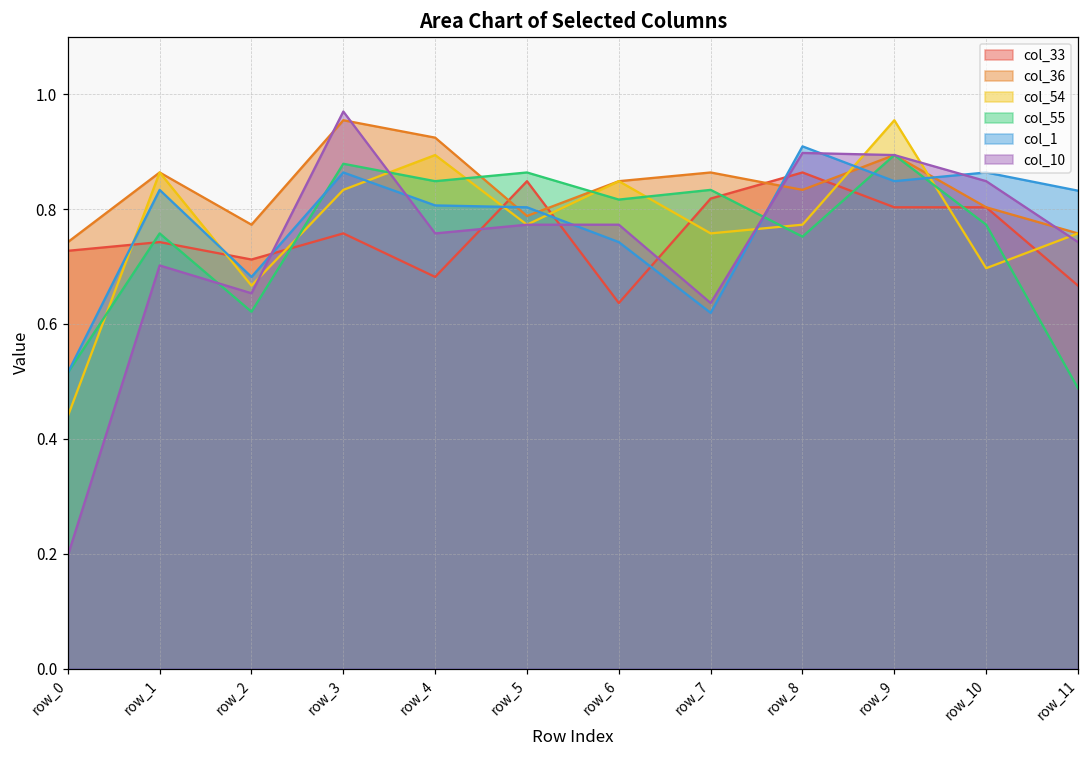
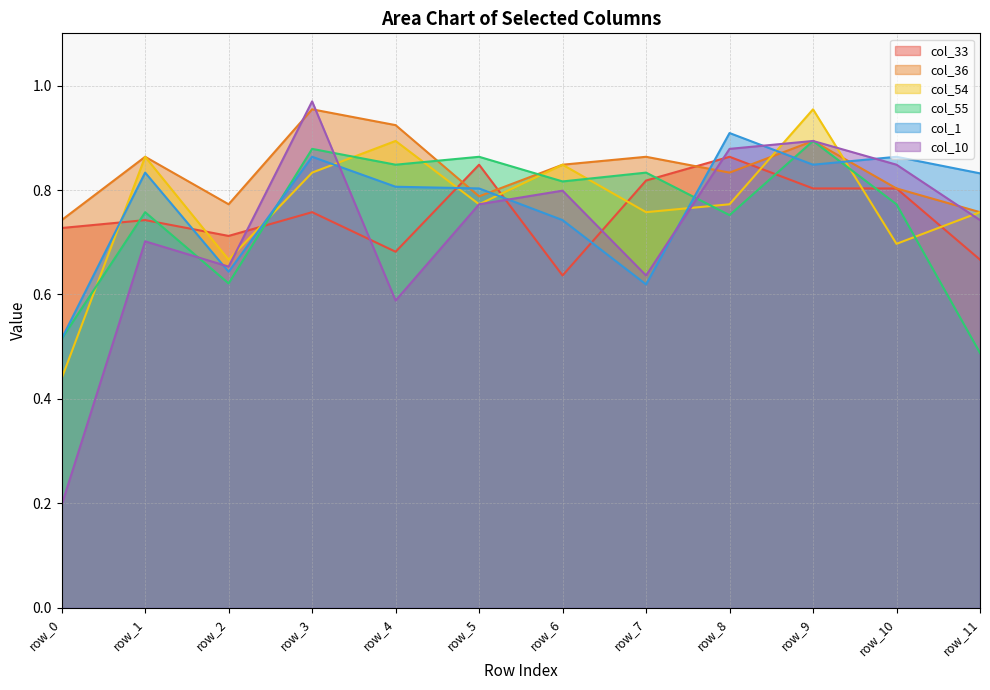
  {
    "col_55": {
      "row_1": 0.76,
      "row_2": 0.62,
      "row_3": 0.88,
      "row_4": 0.85,
      "row_5": 0.86,
      "row_6": 0.82,
      "row_7": 0.83,
      "row_8": 0.75,
      "row_10": 0.77,
      "row_11": 0.49
    },
    "col_1": {
      "row_1": 0.83,
-     "row_2": 0.68,
+     "row_2": 0.64,
      "row_3": 0.86,
      "row_4": 0.81,
      "row_5": 0.80,
      "row_6": 0.74,
      "row_7": 0.62,
      "row_8": 0.91,
      "row_9": 0.85,
      "row_11": 0.83
    },
    "col_10": {
      "row_0": 0.20,
      "row_1": 0.70,
      "row_2": 0.65,
      "row_3": 0.97,
-     "row_4": 0.76,
-     "row_6": 0.77,
+     "row_4": 0.59,
+     "row_6": 0.80,
      "row_7": 0.64,
-     "row_8": 0.90,
+     "row_8": 0.88,
      "row_10": 0.85,
      "row_11": 0.74
    }
  }
